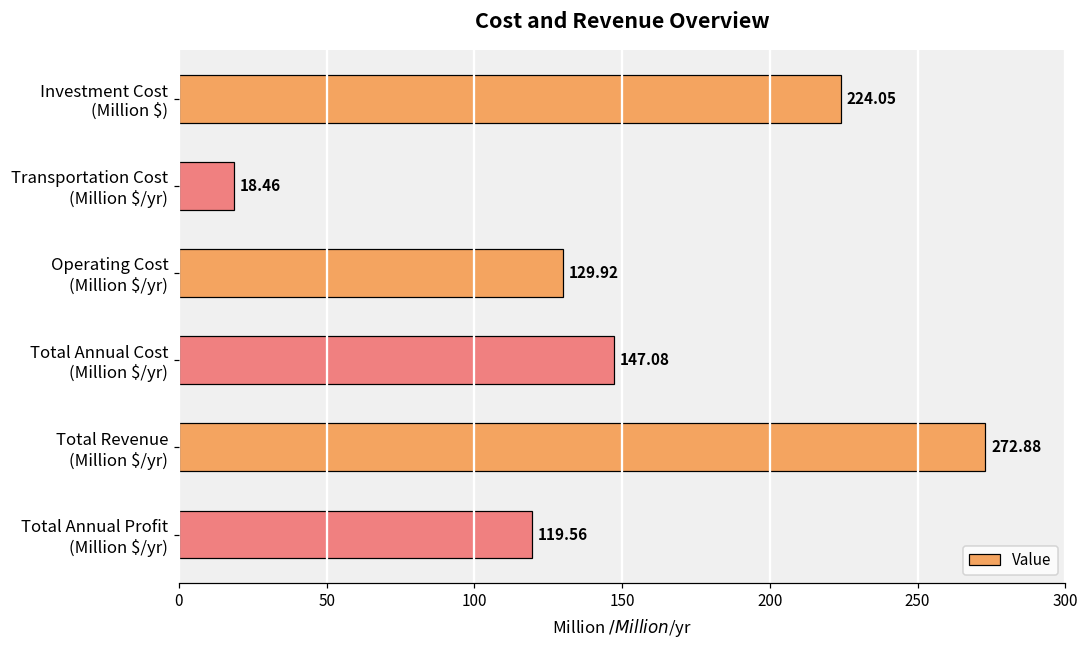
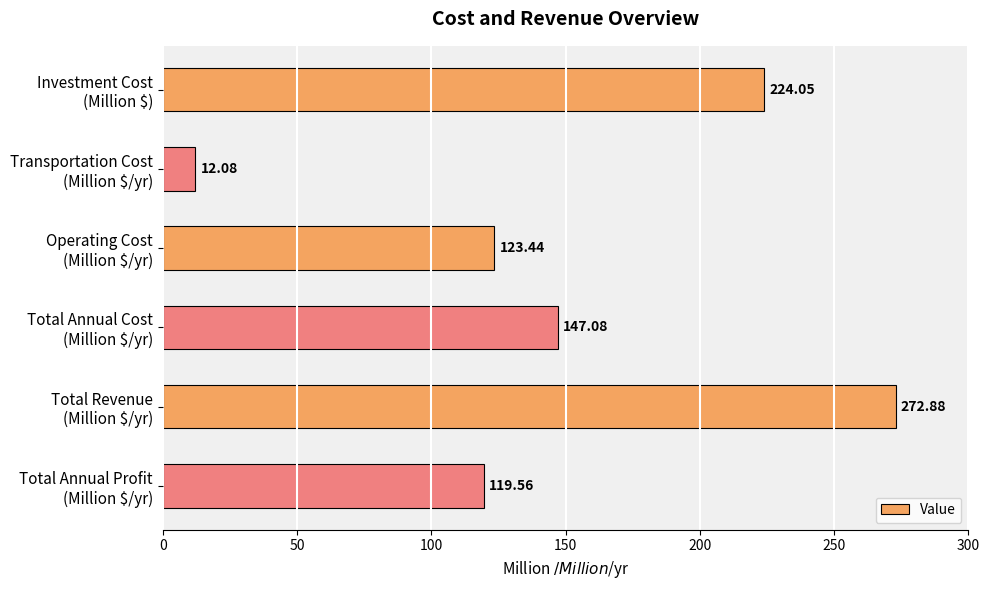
  {
    "Investment Cost (Million $)": 224.05,
-   "Transportation Cost (Million $/yr)": 18.46,
-   "Operating Cost (Million $/yr)": 129.92,
+   "Transportation Cost (Million $/yr)": 12.08,
+   "Operating Cost (Million $/yr)": 123.44,
    "Total Annual Cost (Million $/yr)": 147.08,
    "Total Revenue (Million $/yr)": 272.88,
    "Total Annual Profit (Million $/yr)": 119.56
  }
